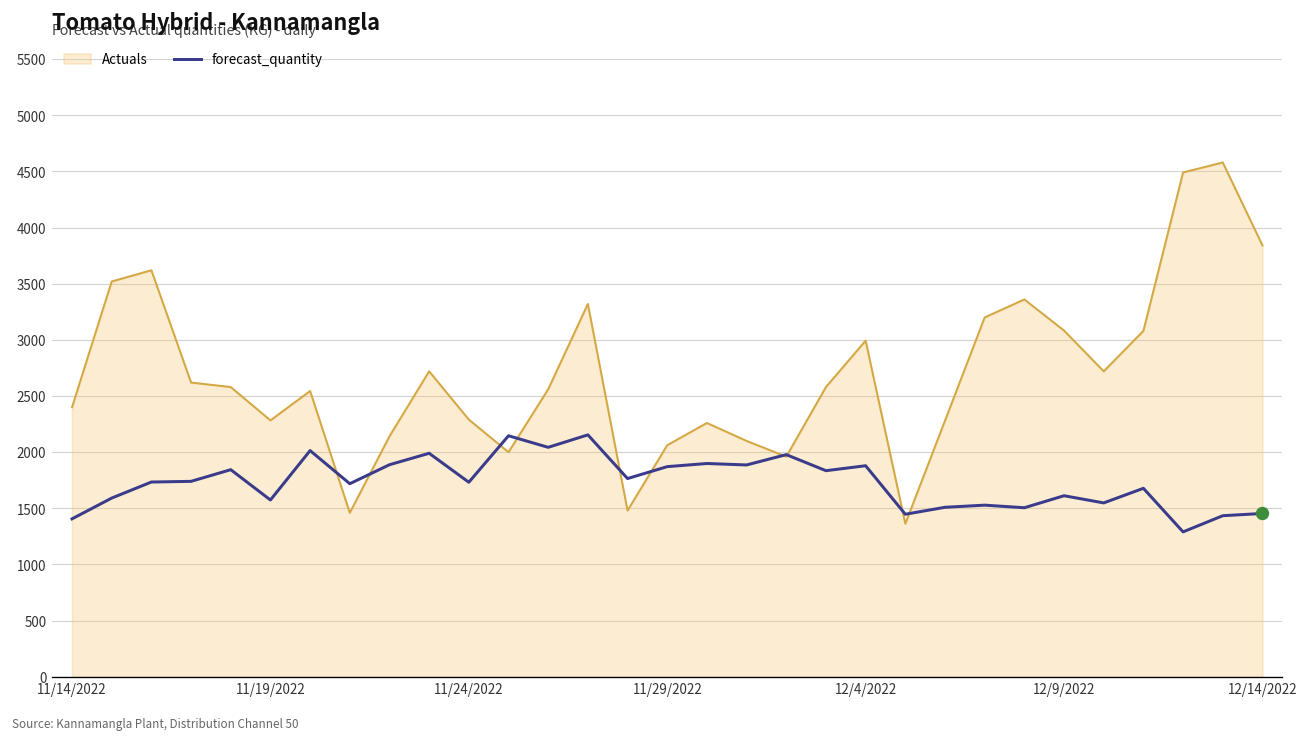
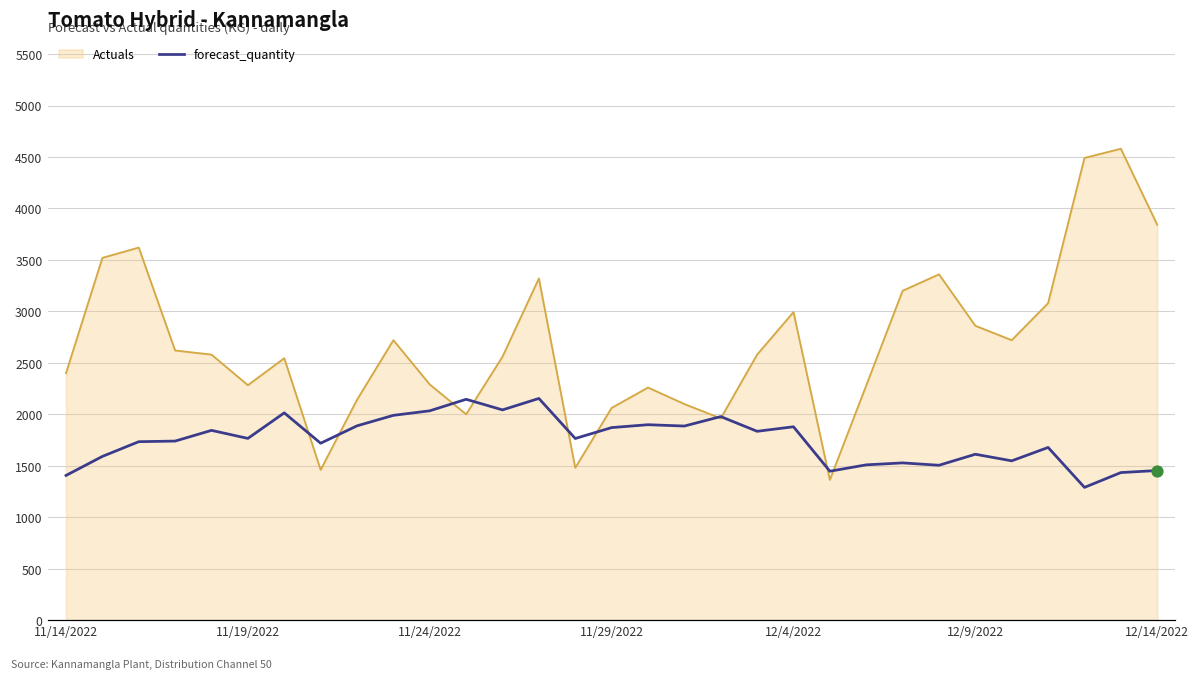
  {
    "Actuals": {
      "11/14/2022": 2400,
      "11/19/2022": 2300,
      "11/24/2022": 2300,
      "11/29/2022": 2100,
      "12/4/2022": 3000,
-     "12/9/2022": 3100,
+     "12/9/2022": 2900,
      "12/14/2022": 3800
    },
    "forecast_quantity": {
      "11/14/2022": 1400,
-     "11/19/2022": 1600,
-     "11/24/2022": 1700,
+     "11/19/2022": 1800,
+     "11/24/2022": 2000,
      "11/29/2022": 1900,
      "12/4/2022": 1900,
      "12/9/2022": 1600
    }
  }
